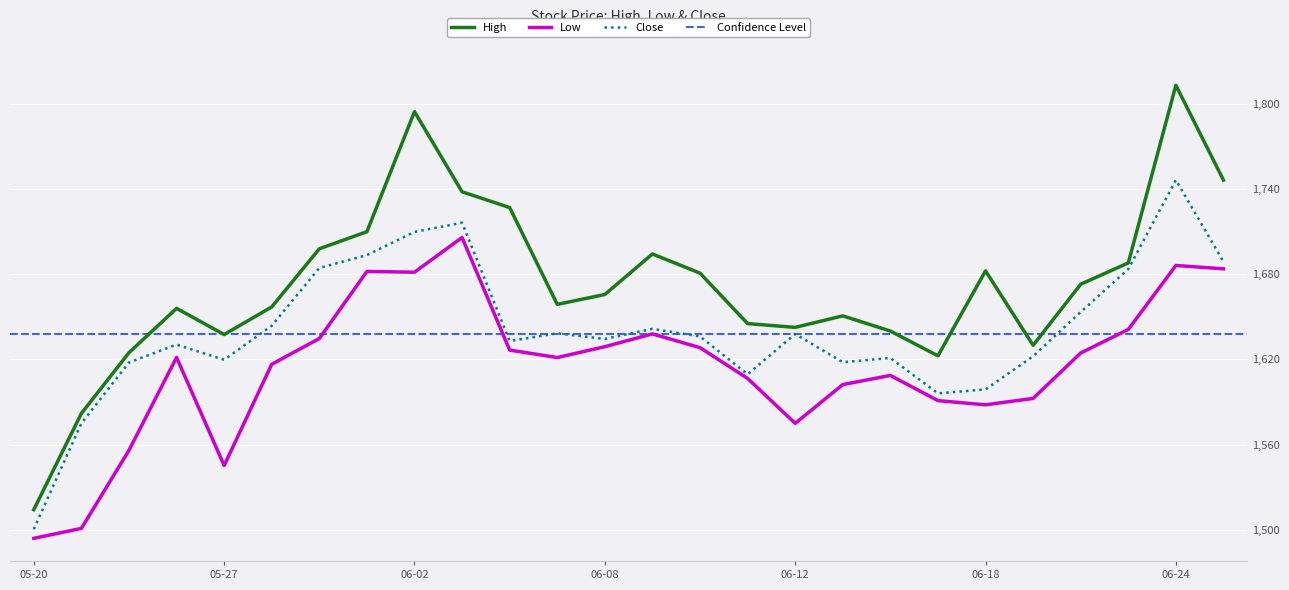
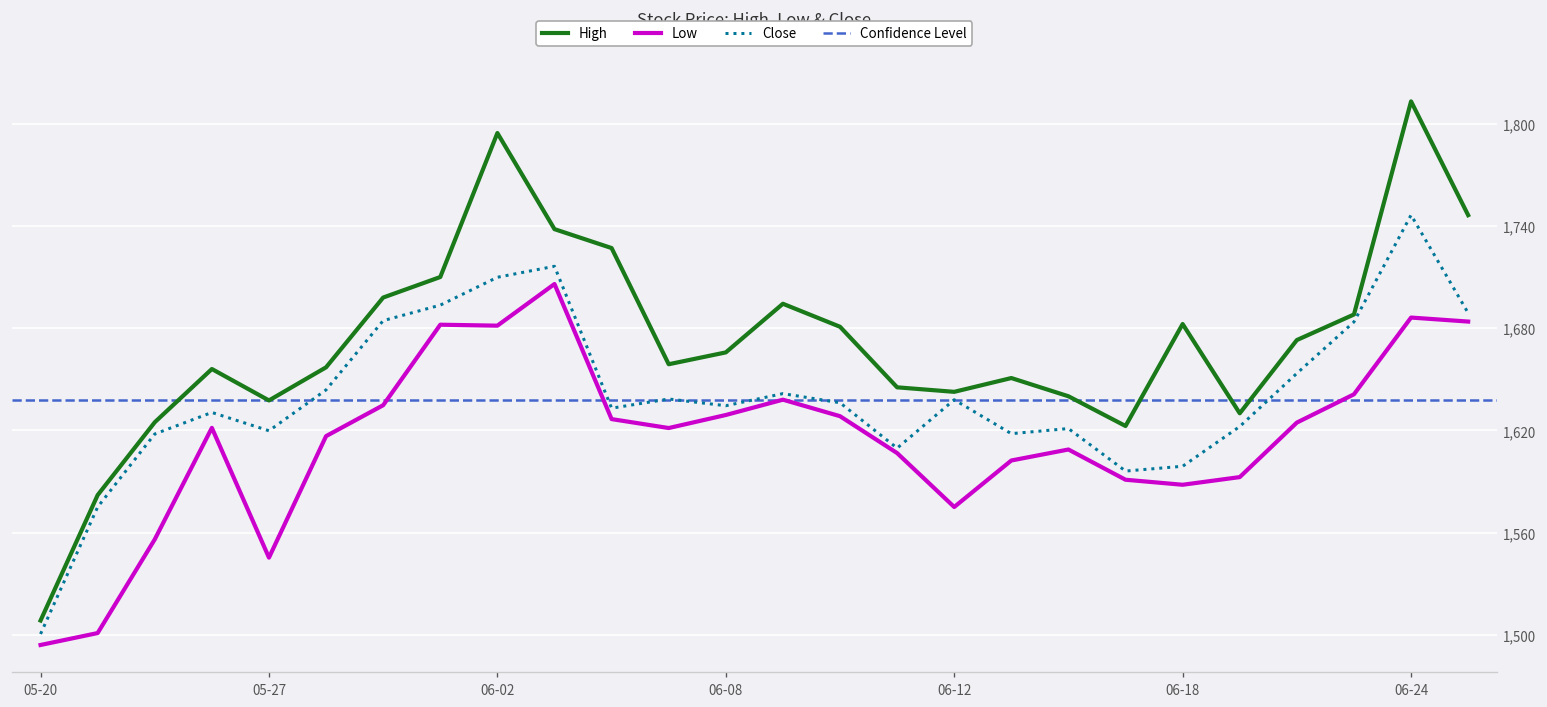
  {
    "High": {
-     "05-20": "1,514",
+     "05-20": "1,508",
      "05-27": "1,638",
      "06-02": "1,795",
      "06-08": "1,666",
      "06-12": "1,643",
      "06-18": "1,682",
      "06-24": "1,813"
    },
    "Low": {
      "05-20": "1,494",
      "05-27": "1,545",
      "06-02": "1,681",
      "06-08": "1,629",
      "06-12": "1,575",
      "06-18": "1,588",
      "06-24": "1,686"
    },
    "Close": {
      "05-20": "1,500",
      "05-27": "1,620",
      "06-02": "1,710",
      "06-08": "1,634",
      "06-12": "1,638",
      "06-18": "1,599",
      "06-24": "1,746"
    }
  }
